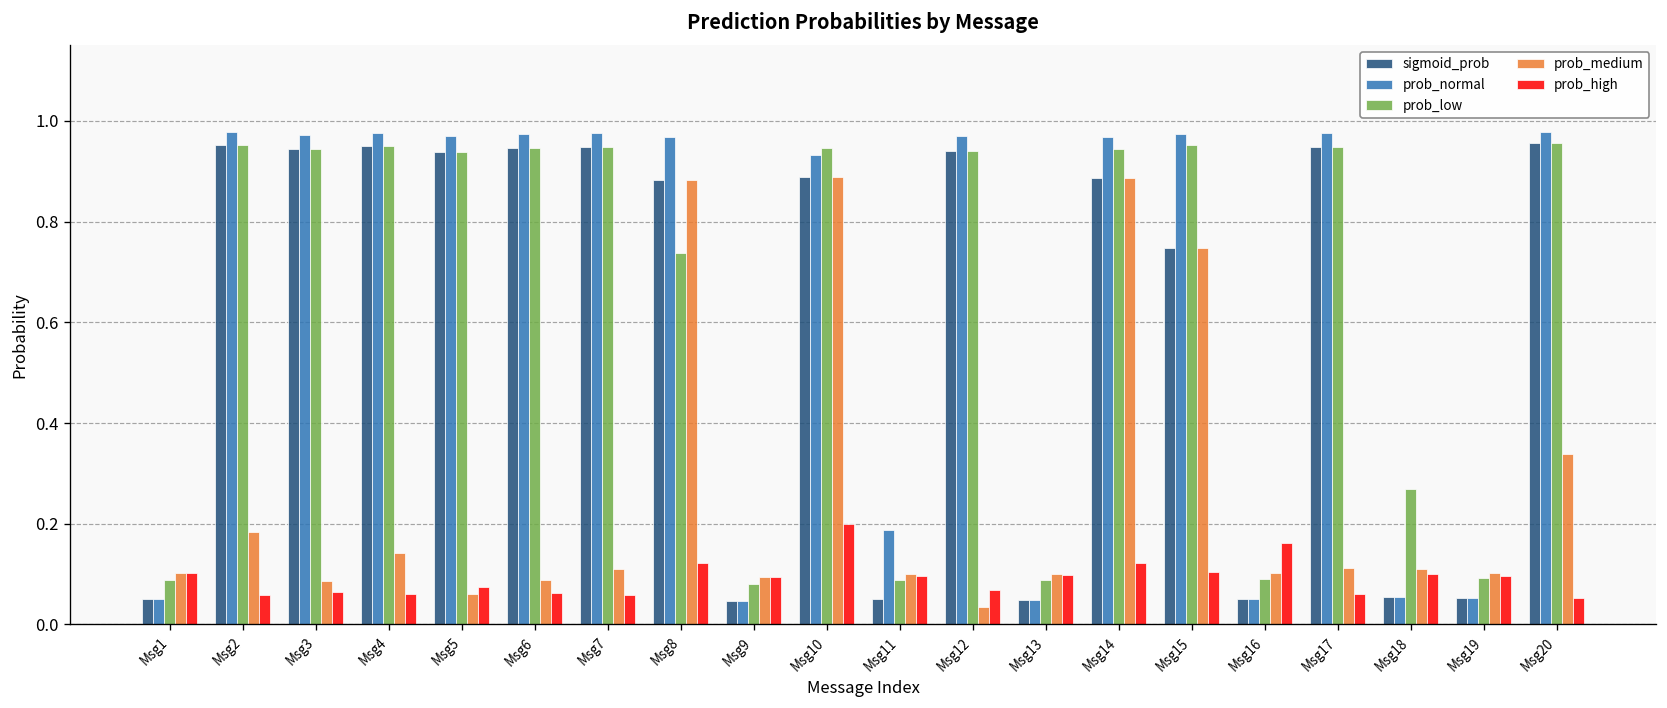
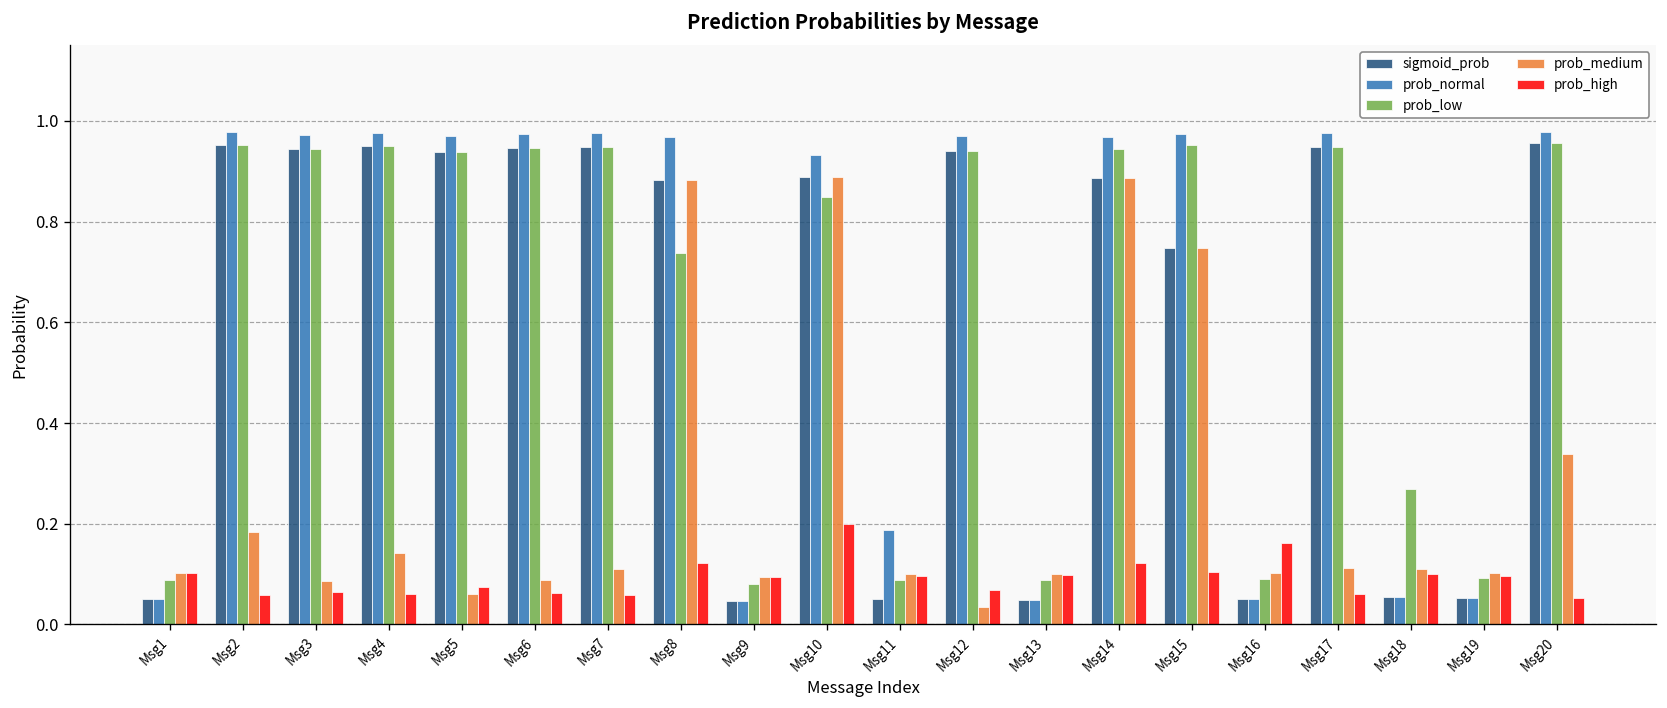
  {
    "sigmoid_prob": {
      "Msg1": 0.05,
      "Msg2": 0.95,
      "Msg3": 0.94,
      "Msg4": 0.95,
      "Msg5": 0.94,
      "Msg6": 0.95,
      "Msg7": 0.95,
      "Msg8": 0.88,
      "Msg9": 0.05,
      "Msg10": 0.89,
      "Msg11": 0.05,
      "Msg12": 0.94,
      "Msg13": 0.05,
      "Msg14": 0.89,
      "Msg15": 0.75,
      "Msg16": 0.05,
      "Msg17": 0.95,
      "Msg18": 0.06,
      "Msg19": 0.05,
      "Msg20": 0.96
    },
    "prob_normal": {
      "Msg1": 0.05,
      "Msg2": 0.98,
      "Msg3": 0.97,
      "Msg4": 0.98,
      "Msg5": 0.97,
      "Msg6": 0.97,
      "Msg7": 0.98,
      "Msg8": 0.97,
      "Msg9": 0.05,
      "Msg10": 0.93,
      "Msg11": 0.19,
      "Msg12": 0.97,
      "Msg13": 0.05,
      "Msg14": 0.97,
      "Msg15": 0.97,
      "Msg16": 0.05,
      "Msg17": 0.98,
      "Msg18": 0.06,
      "Msg19": 0.05,
      "Msg20": 0.98
    },
    "prob_low": {
      "Msg1": 0.09,
      "Msg2": 0.95,
      "Msg3": 0.94,
      "Msg4": 0.95,
      "Msg5": 0.94,
      "Msg6": 0.95,
      "Msg7": 0.95,
      "Msg8": 0.74,
      "Msg9": 0.08,
-     "Msg10": 0.95,
+     "Msg10": 0.85,
      "Msg11": 0.09,
      "Msg12": 0.94,
      "Msg13": 0.09,
      "Msg14": 0.94,
      "Msg15": 0.95,
      "Msg16": 0.09,
      "Msg17": 0.95,
      "Msg18": 0.27,
      "Msg19": 0.09,
      "Msg20": 0.96
    },
    "prob_medium": {
      "Msg1": 0.10,
      "Msg2": 0.18,
      "Msg3": 0.09,
      "Msg4": 0.14,
      "Msg5": 0.06,
      "Msg6": 0.09,
      "Msg7": 0.11,
      "Msg8": 0.88,
      "Msg9": 0.09,
      "Msg10": 0.89,
      "Msg11": 0.10,
      "Msg12": 0.03,
      "Msg13": 0.10,
      "Msg14": 0.89,
      "Msg15": 0.75,
      "Msg16": 0.10,
      "Msg17": 0.11,
      "Msg18": 0.11,
      "Msg19": 0.10,
      "Msg20": 0.34
    },
    "prob_high": {
      "Msg1": 0.10,
      "Msg2": 0.06,
      "Msg3": 0.06,
      "Msg4": 0.06,
      "Msg5": 0.07,
      "Msg6": 0.06,
      "Msg7": 0.06,
      "Msg8": 0.12,
      "Msg9": 0.09,
      "Msg10": 0.20,
      "Msg11": 0.10,
      "Msg12": 0.07,
      "Msg13": 0.10,
      "Msg14": 0.12,
      "Msg15": 0.10,
      "Msg16": 0.16,
      "Msg17": 0.06,
      "Msg18": 0.10,
      "Msg19": 0.10,
      "Msg20": 0.05
    }
  }
